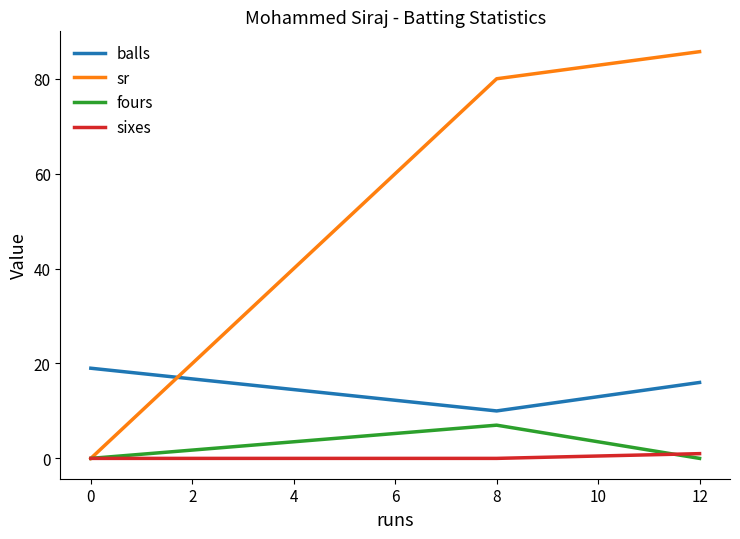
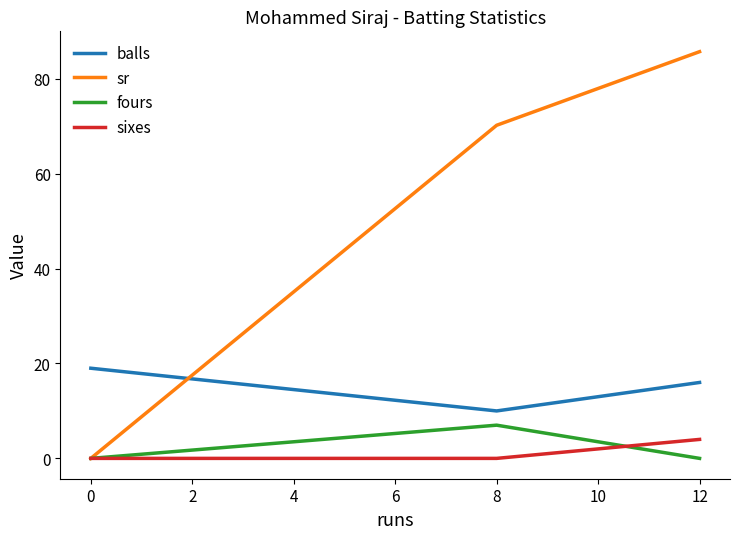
  {
    "balls": {
      "0": 19,
      "8": 10,
      "12": 16
    },
    "sr": {
-     "8": 80,
+     "8": 70,
      "12": 86
    },
    "fours": {
      "8": 7,
      "12": 0
    },
    "sixes": {
      "8": 0,
-     "12": 1
+     "12": 4
    }
  }
